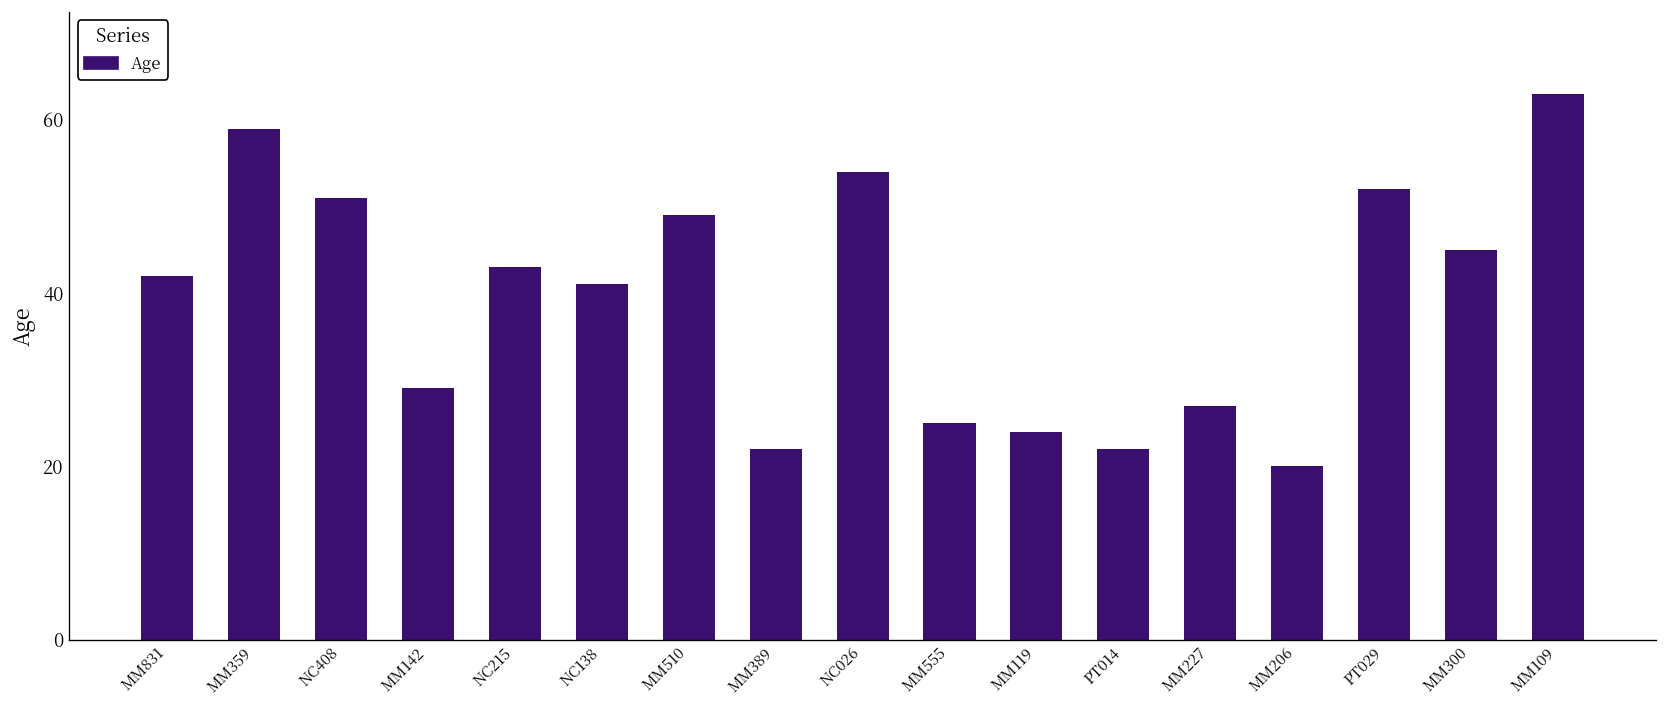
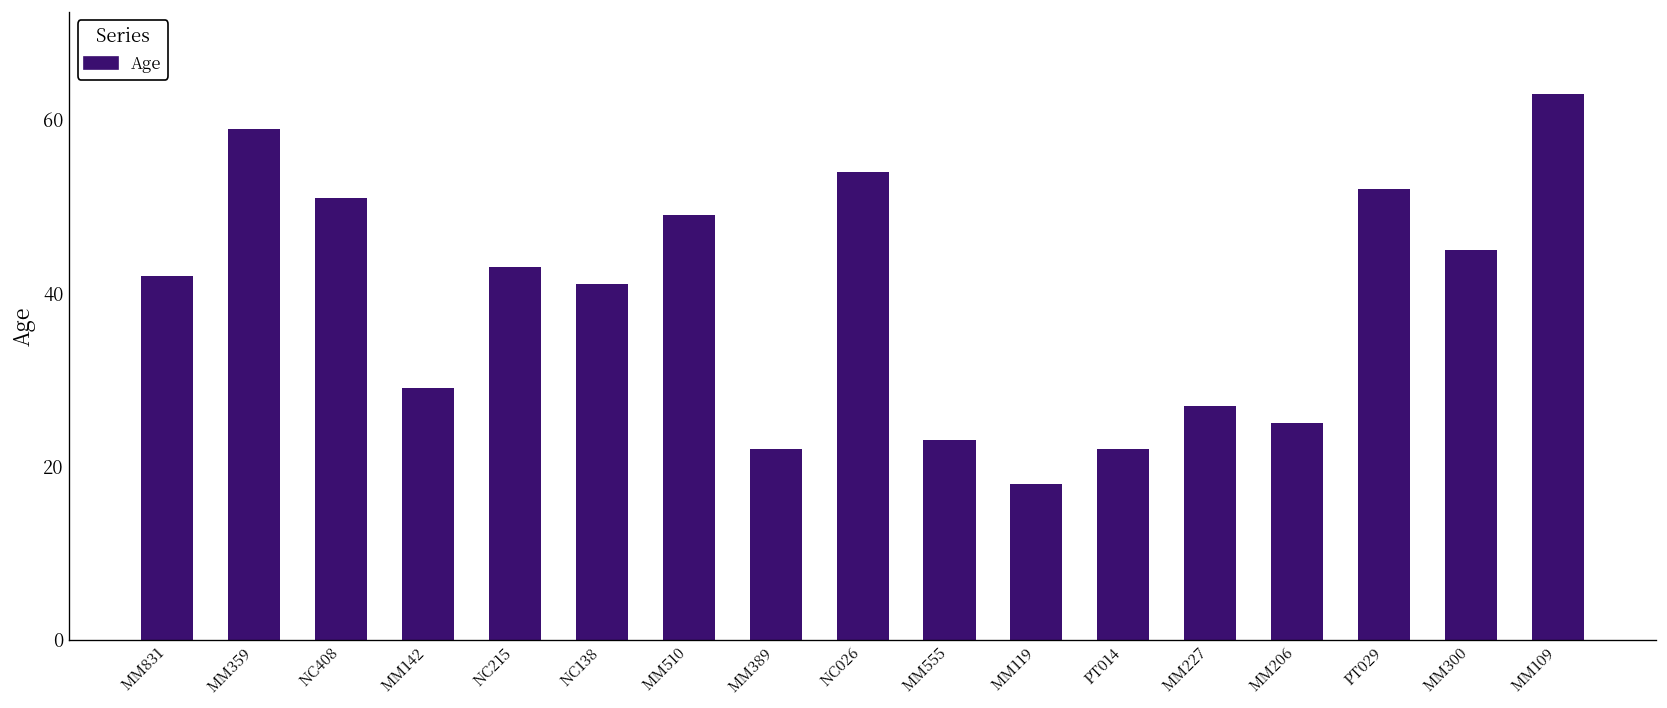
  {
    "MM831": 42,
    "MM359": 59,
    "NC408": 51,
    "MM142": 29,
    "NC215": 43,
    "NC138": 41,
    "MM510": 49,
    "MM389": 22,
    "NC026": 54,
-   "MM555": 25,
-   "MM119": 24,
+   "MM555": 23,
+   "MM119": 18,
    "PT014": 22,
    "MM227": 27,
-   "MM206": 20,
+   "MM206": 25,
    "PT029": 52,
    "MM300": 45,
    "MM109": 63
  }
